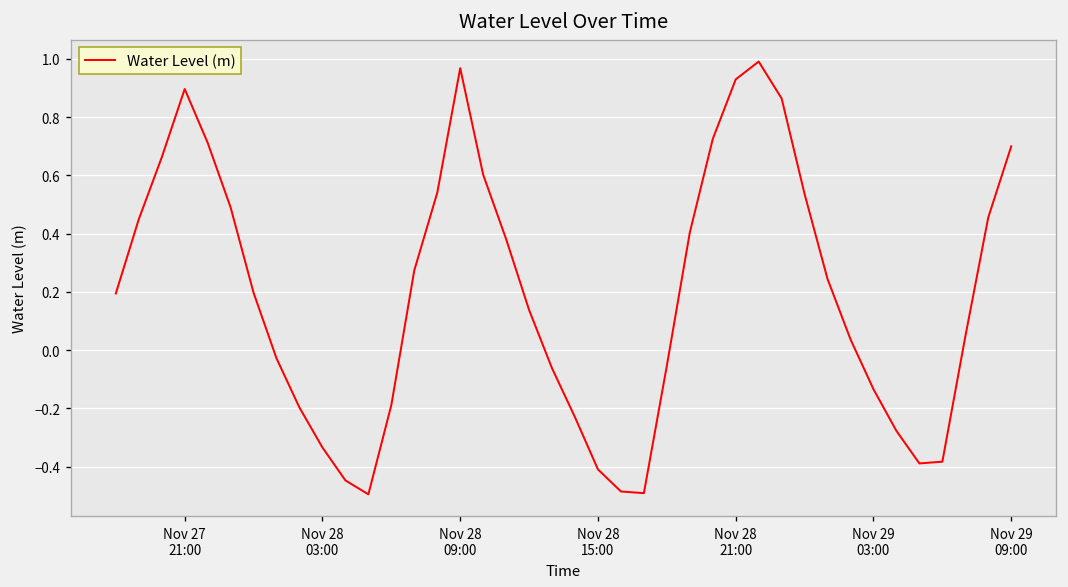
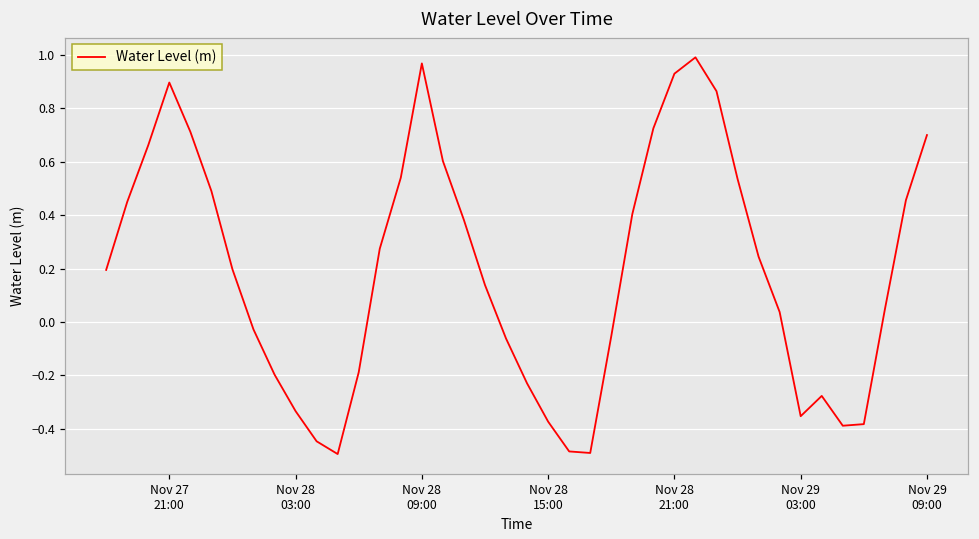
  {
    "Nov 27 21:00": 0.90,
    "Nov 28 03:00": -0.33,
    "Nov 28 09:00": 0.97,
-   "Nov 28 15:00": -0.41,
+   "Nov 28 15:00": -0.37,
    "Nov 28 21:00": 0.93,
-   "Nov 29 03:00": -0.13,
+   "Nov 29 03:00": -0.35,
    "Nov 29 09:00": 0.70
  }
